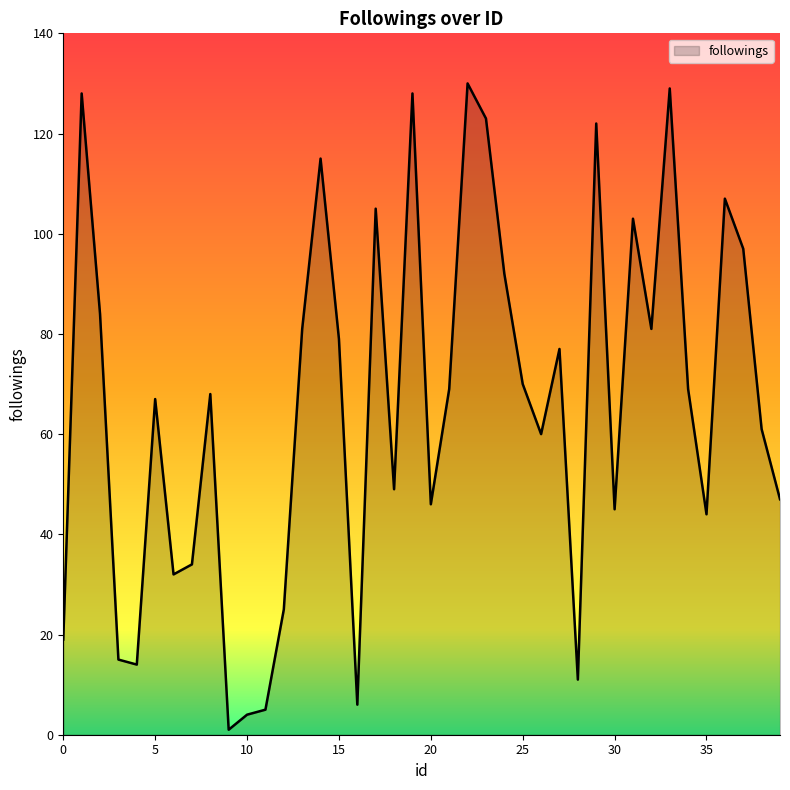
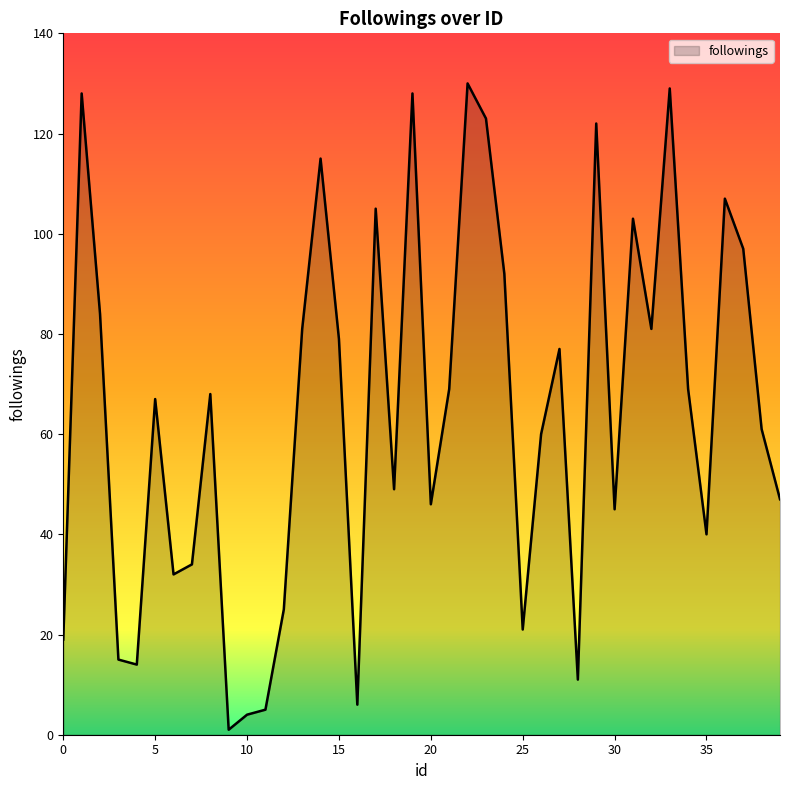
  {
    "0": 19,
    "5": 67,
    "10": 4,
    "15": 79,
    "20": 46,
-   "25": 70,
+   "25": 21,
    "30": 45,
-   "35": 44
+   "35": 40
  }
